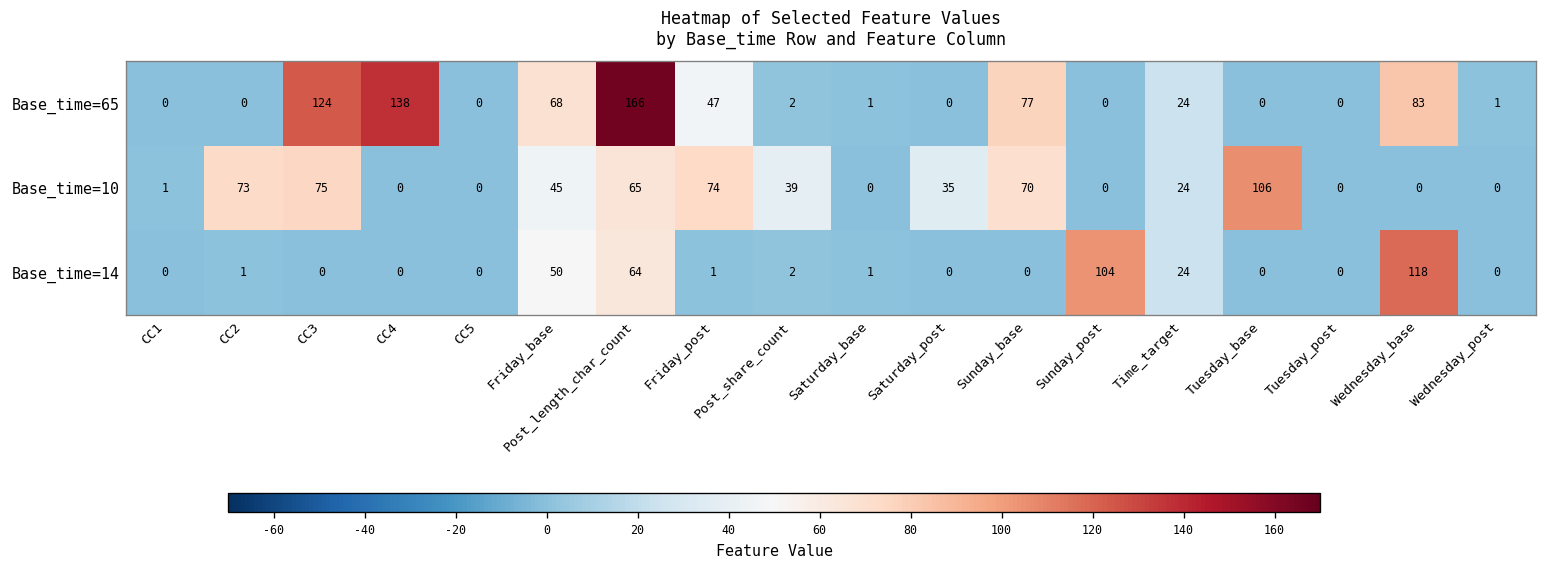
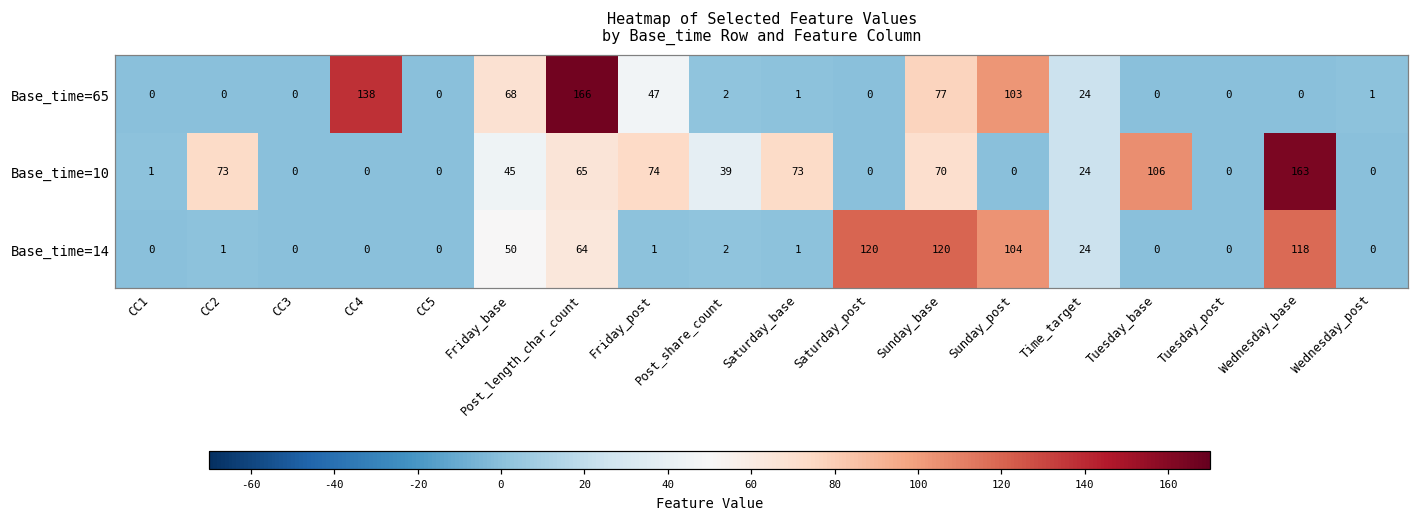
  {
    "Base_time=65": {
      "CC1": 0,
      "CC2": 0,
-     "CC3": 124,
+     "CC3": 0,
      "CC4": 138,
      "CC5": 0,
      "Friday_base": 68,
      "Post_length_char_count": 166,
      "Friday_post": 47,
      "Post_share_count": 2,
      "Saturday_base": 1,
      "Saturday_post": 0,
      "Sunday_base": 77,
-     "Sunday_post": 0,
+     "Sunday_post": 103,
      "Time_target": 24,
      "Tuesday_base": 0,
      "Tuesday_post": 0,
-     "Wednesday_base": 83,
+     "Wednesday_base": 0,
      "Wednesday_post": 1
    },
    "Base_time=10": {
      "CC1": 1,
      "CC2": 73,
-     "CC3": 75,
+     "CC3": 0,
      "CC4": 0,
      "CC5": 0,
      "Friday_base": 45,
      "Post_length_char_count": 65,
      "Friday_post": 74,
      "Post_share_count": 39,
-     "Saturday_base": 0,
-     "Saturday_post": 35,
+     "Saturday_base": 73,
+     "Saturday_post": 0,
      "Sunday_base": 70,
      "Sunday_post": 0,
      "Time_target": 24,
      "Tuesday_base": 106,
      "Tuesday_post": 0,
-     "Wednesday_base": 0,
+     "Wednesday_base": 163,
      "Wednesday_post": 0
    },
    "Base_time=14": {
      "CC1": 0,
      "CC2": 1,
      "CC3": 0,
      "CC4": 0,
      "CC5": 0,
      "Friday_base": 50,
      "Post_length_char_count": 64,
      "Friday_post": 1,
      "Post_share_count": 2,
      "Saturday_base": 1,
-     "Saturday_post": 0,
-     "Sunday_base": 0,
+     "Saturday_post": 120,
+     "Sunday_base": 120,
      "Sunday_post": 104,
      "Time_target": 24,
      "Tuesday_base": 0,
      "Tuesday_post": 0,
      "Wednesday_base": 118,
      "Wednesday_post": 0
    }
  }
